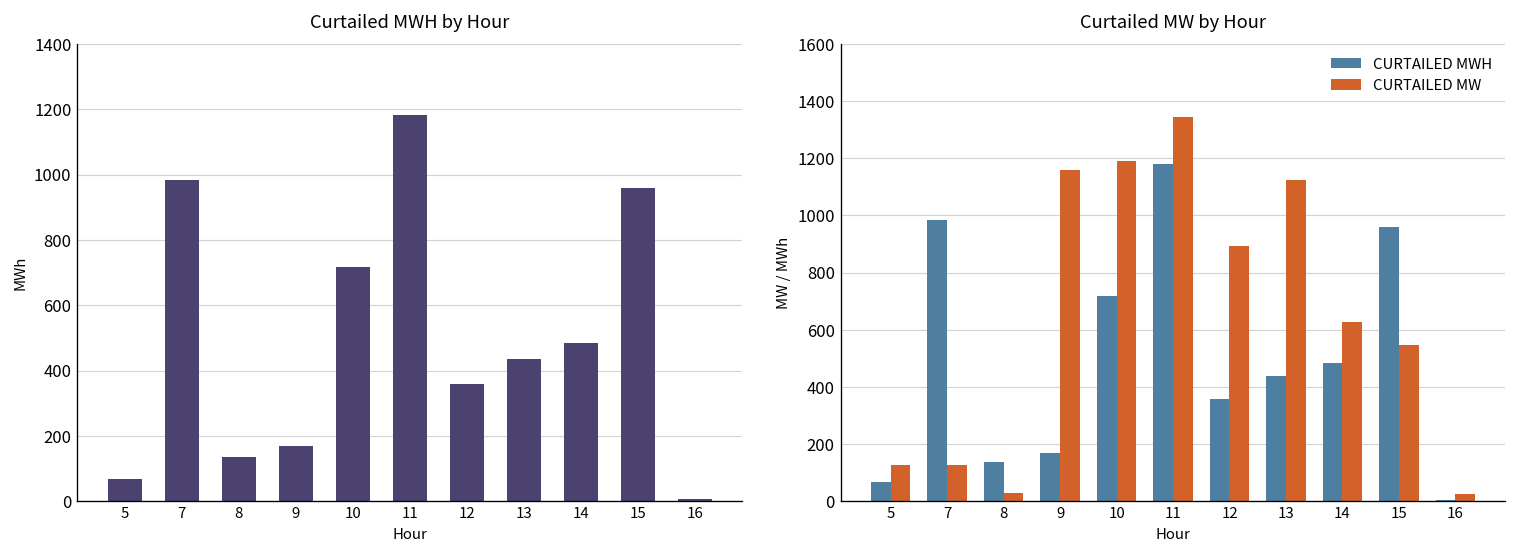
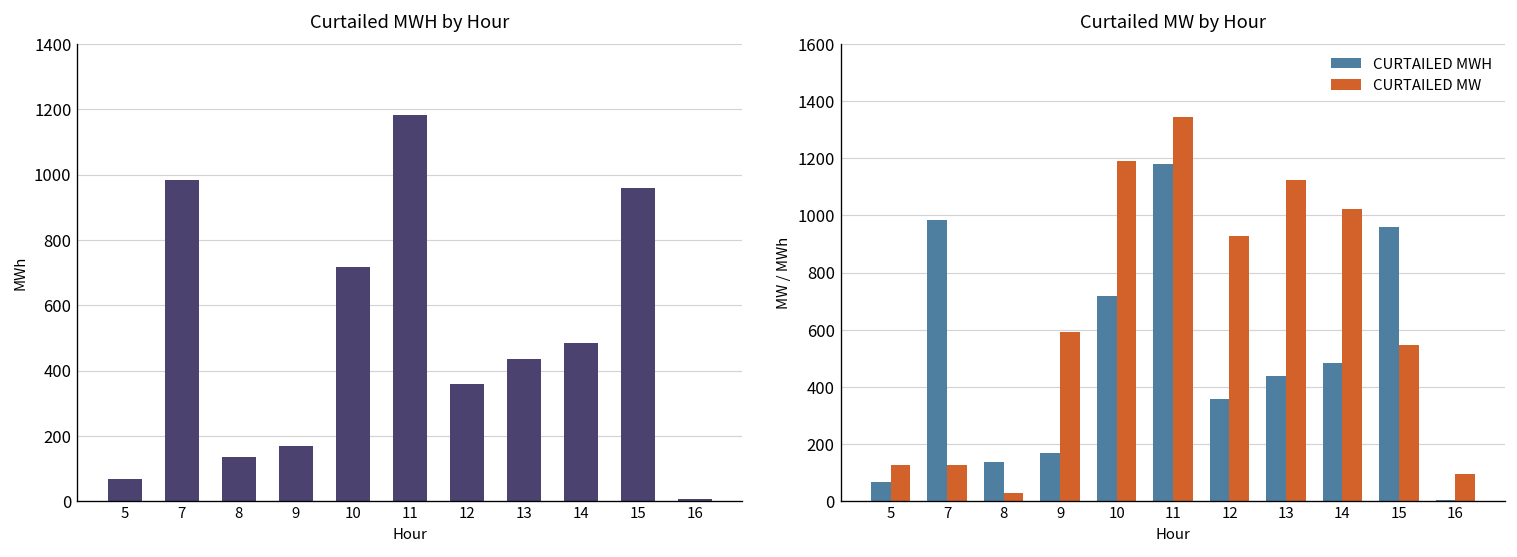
  {
    "Curtailed MWH by Hour": {
      "5": 70,
      "7": 990,
      "8": 140,
      "9": 170,
      "10": 720,
      "11": 1180,
      "12": 360,
      "13": 440,
      "14": 490,
      "15": 960
    },
    "Curtailed MW by Hour": {
      "CURTAILED MWH": {
        "5": 70,
        "7": 990,
        "8": 140,
        "9": 170,
        "10": 720,
        "11": 1180,
        "12": 360,
        "13": 440,
        "14": 490,
        "15": 960
      },
      "CURTAILED MW": {
        "5": 130,
        "7": 130,
        "8": 30,
-       "9": 1160,
+       "9": 590,
        "10": 1190,
        "11": 1350,
-       "12": 890,
+       "12": 930,
        "13": 1120,
-       "14": 630,
+       "14": 1020,
        "15": 550,
-       "16": 30
+       "16": 100
      }
    }
  }
